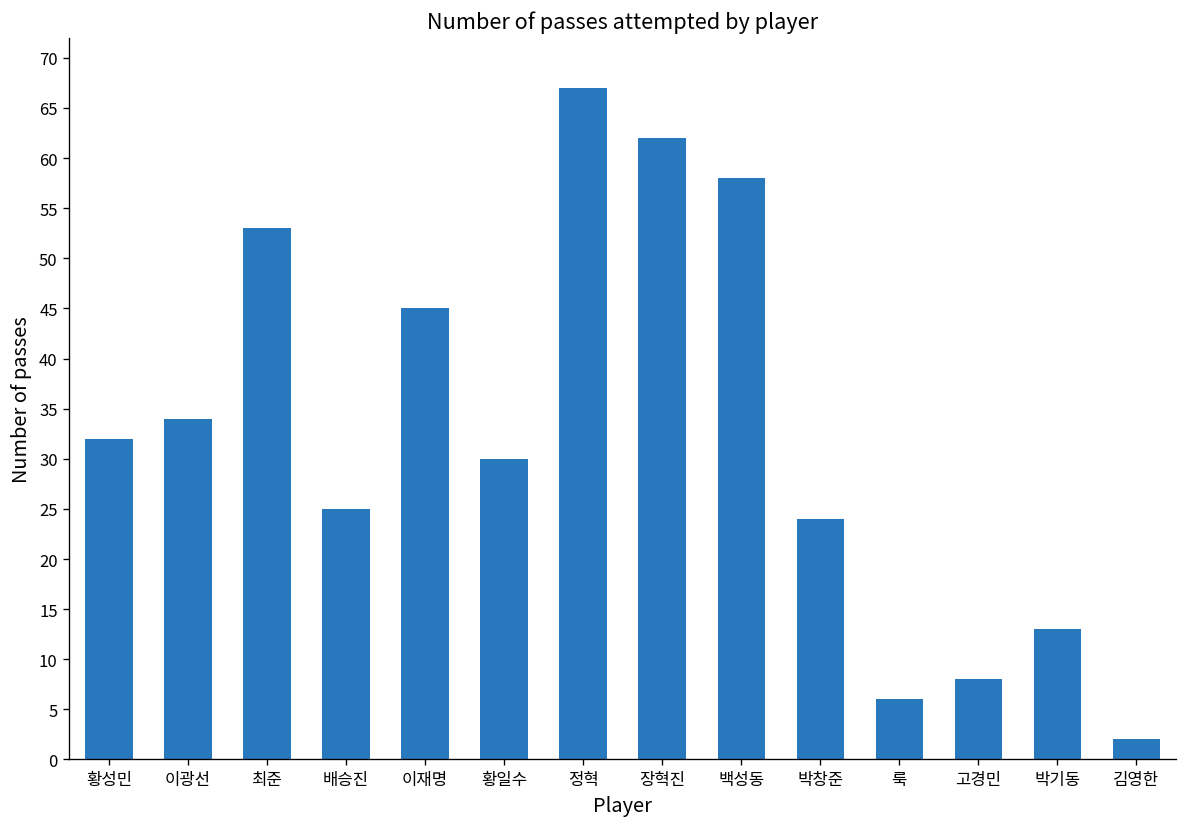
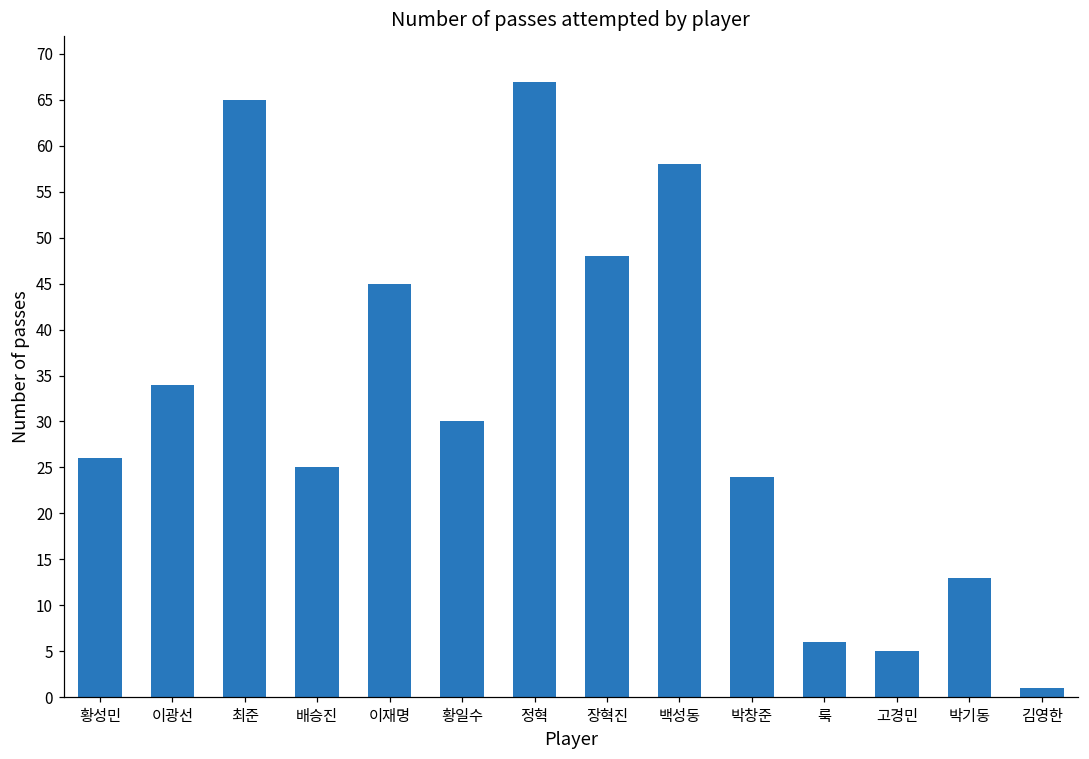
  {
-   "황성민": 32,
+   "황성민": 26,
    "이광선": 34,
-   "최준": 53,
+   "최준": 65,
    "배승진": 25,
    "이재명": 45,
    "황일수": 30,
    "정혁": 67,
-   "장혁진": 62,
+   "장혁진": 48,
    "백성동": 58,
    "박창준": 24,
    "룩": 6,
-   "고경민": 8,
+   "고경민": 5,
    "박기동": 13,
-   "김영한": 2
+   "김영한": 1
  }
